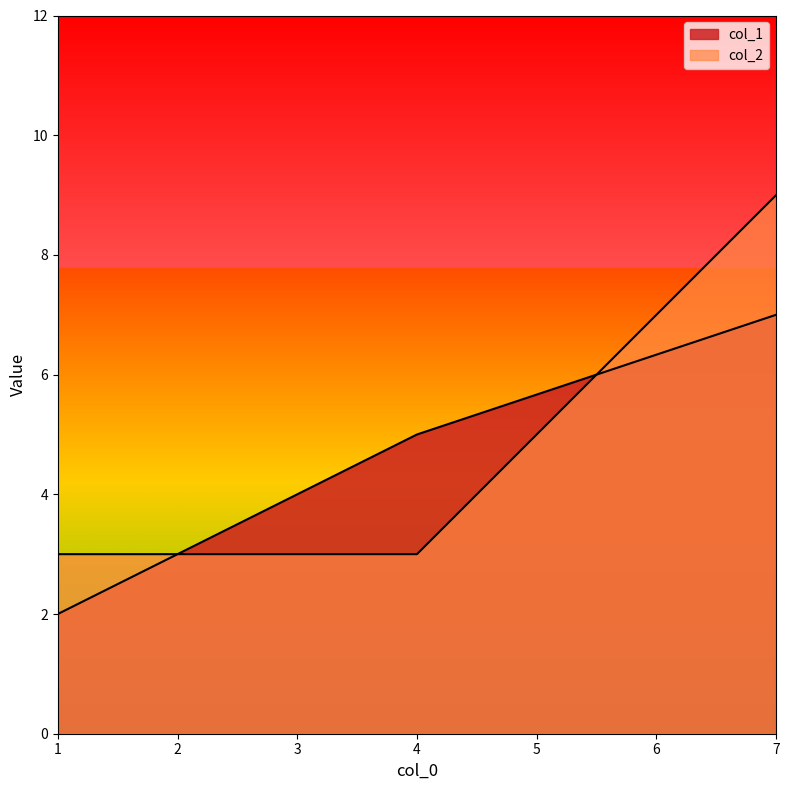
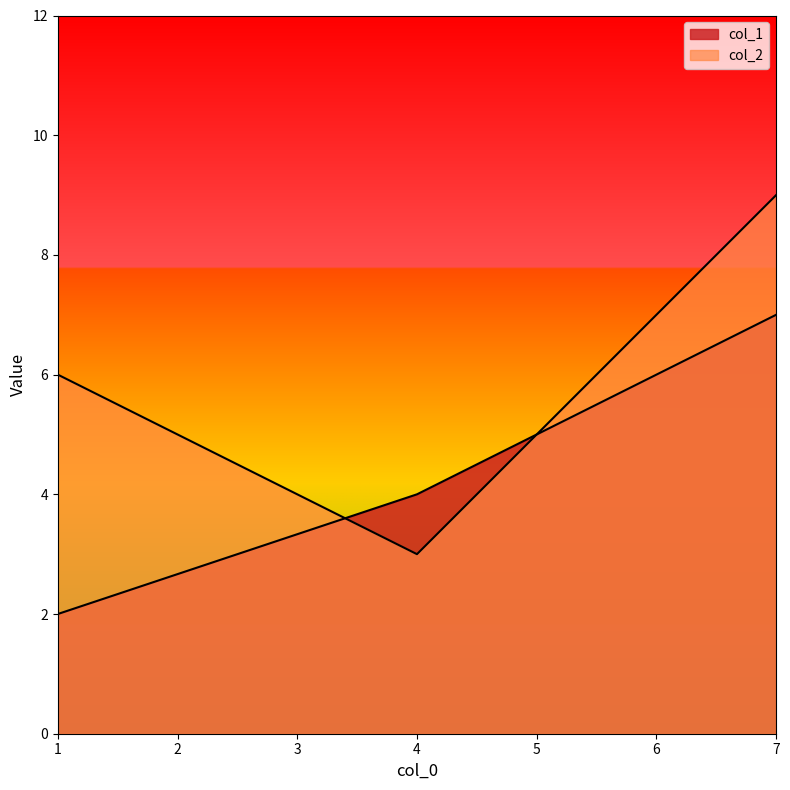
  {
    "col_1": {
      "1": 2,
-     "4": 5,
+     "4": 4,
      "7": 7
    },
    "col_2": {
-     "1": 3,
+     "1": 6,
      "4": 3,
      "7": 9
    }
  }
